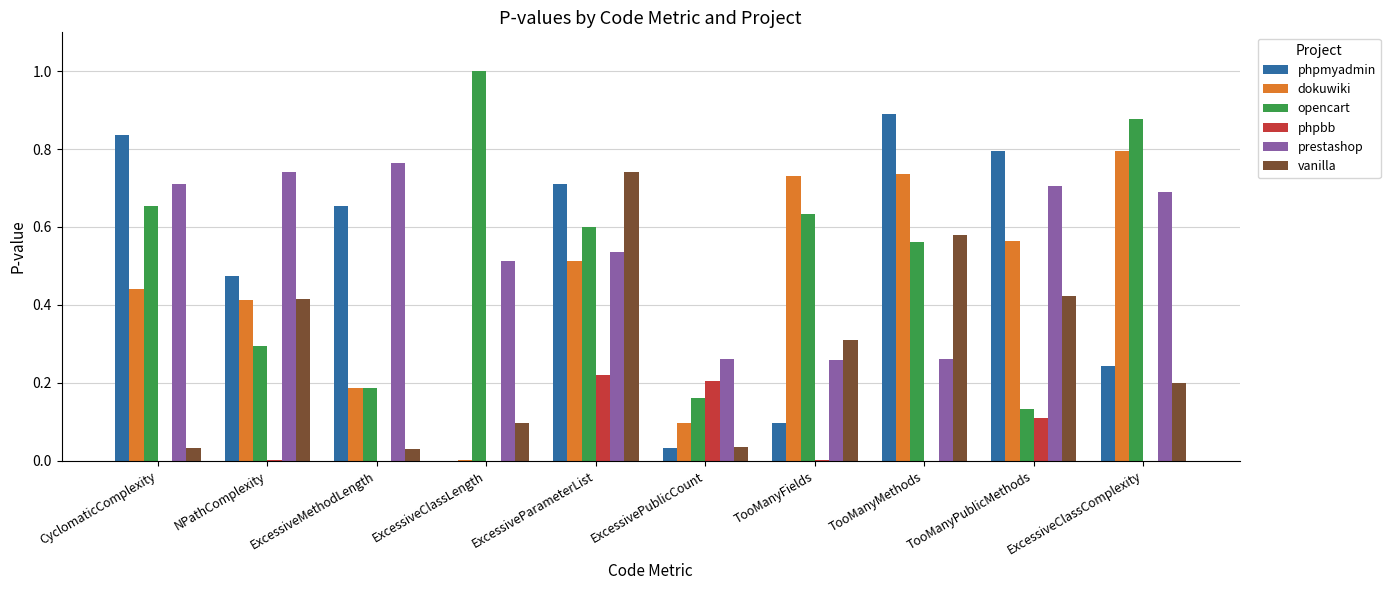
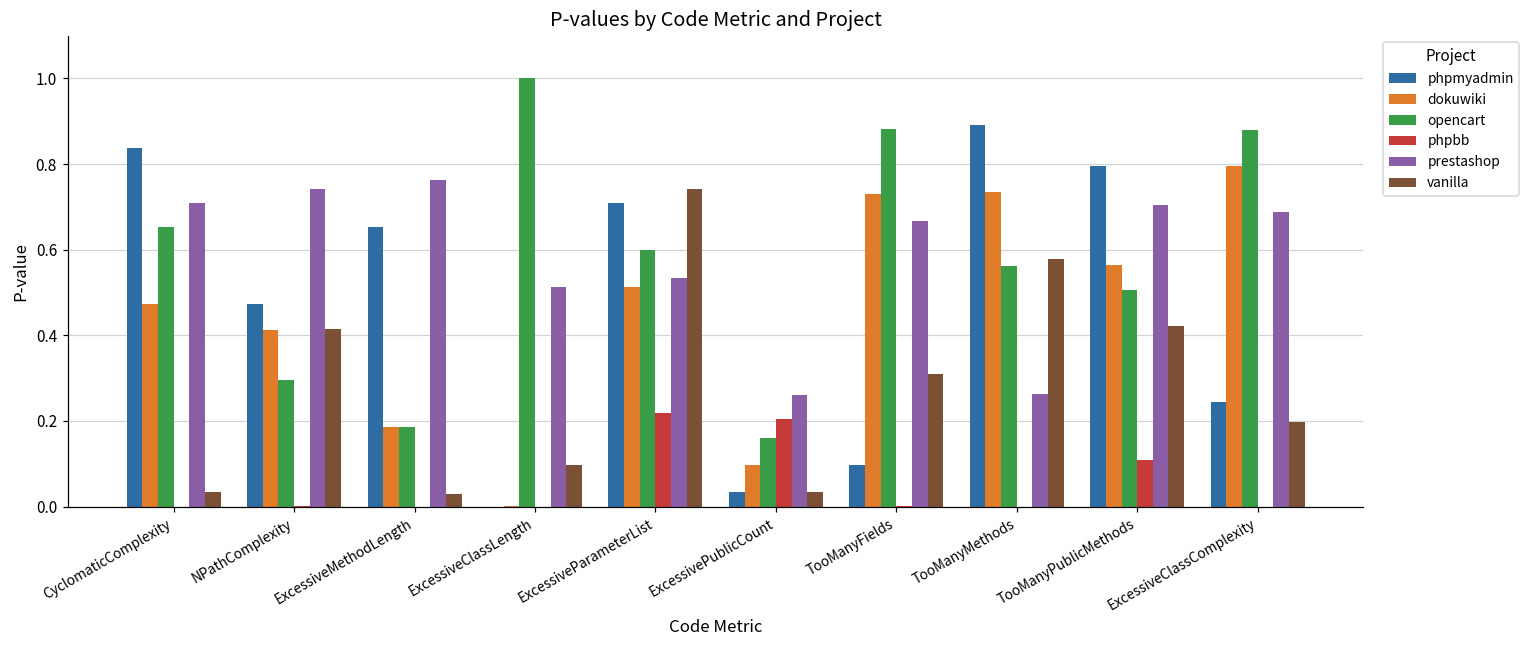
  {
    "phpmyadmin": {
      "CyclomaticComplexity": 0.84,
      "NPathComplexity": 0.47,
      "ExcessiveMethodLength": 0.65,
      "ExcessiveParameterList": 0.71,
      "ExcessivePublicCount": 0.03,
      "TooManyFields": 0.10,
      "TooManyMethods": 0.89,
      "TooManyPublicMethods": 0.80,
      "ExcessiveClassComplexity": 0.24
    },
    "dokuwiki": {
-     "CyclomaticComplexity": 0.44,
+     "CyclomaticComplexity": 0.47,
      "NPathComplexity": 0.41,
      "ExcessiveMethodLength": 0.19,
      "ExcessiveParameterList": 0.51,
      "ExcessivePublicCount": 0.10,
      "TooManyFields": 0.73,
      "TooManyMethods": 0.74,
      "TooManyPublicMethods": 0.56,
      "ExcessiveClassComplexity": 0.80
    },
    "opencart": {
      "CyclomaticComplexity": 0.65,
      "NPathComplexity": 0.29,
      "ExcessiveMethodLength": 0.19,
      "ExcessiveClassLength": 1.00,
      "ExcessiveParameterList": 0.60,
      "ExcessivePublicCount": 0.16,
-     "TooManyFields": 0.63,
+     "TooManyFields": 0.88,
      "TooManyMethods": 0.56,
-     "TooManyPublicMethods": 0.13,
+     "TooManyPublicMethods": 0.51,
      "ExcessiveClassComplexity": 0.88
    },
    "phpbb": {
      "ExcessiveParameterList": 0.22,
      "ExcessivePublicCount": 0.20,
      "TooManyMethods": 0.00,
      "TooManyPublicMethods": 0.11
    },
    "prestashop": {
      "CyclomaticComplexity": 0.71,
      "NPathComplexity": 0.74,
      "ExcessiveMethodLength": 0.76,
      "ExcessiveClassLength": 0.51,
      "ExcessiveParameterList": 0.53,
      "ExcessivePublicCount": 0.26,
-     "TooManyFields": 0.26,
+     "TooManyFields": 0.67,
      "TooManyMethods": 0.26,
      "TooManyPublicMethods": 0.71,
      "ExcessiveClassComplexity": 0.69
    },
    "vanilla": {
      "CyclomaticComplexity": 0.03,
      "NPathComplexity": 0.42,
      "ExcessiveMethodLength": 0.03,
      "ExcessiveClassLength": 0.10,
      "ExcessiveParameterList": 0.74,
      "ExcessivePublicCount": 0.04,
      "TooManyFields": 0.31,
      "TooManyMethods": 0.58,
      "TooManyPublicMethods": 0.42,
      "ExcessiveClassComplexity": 0.20
    }
  }
